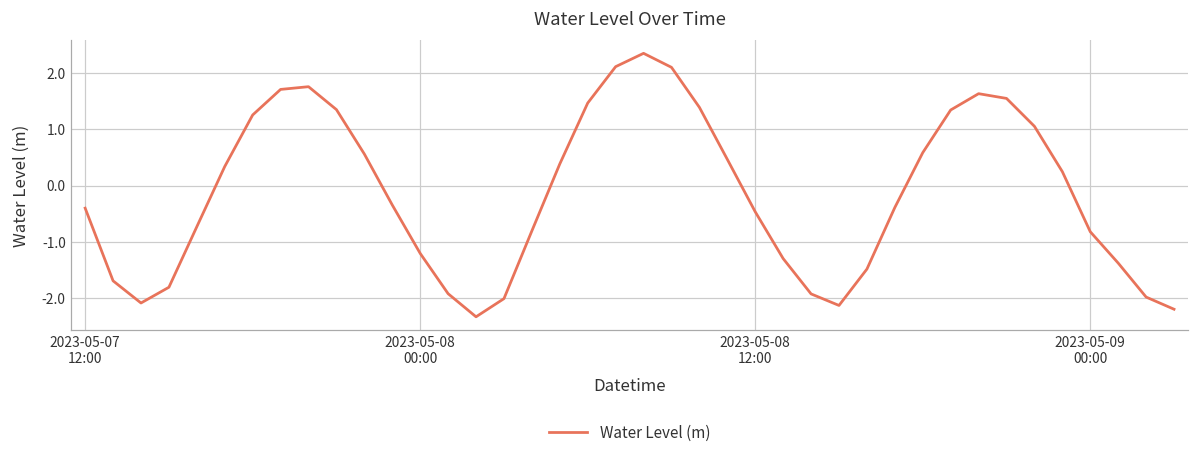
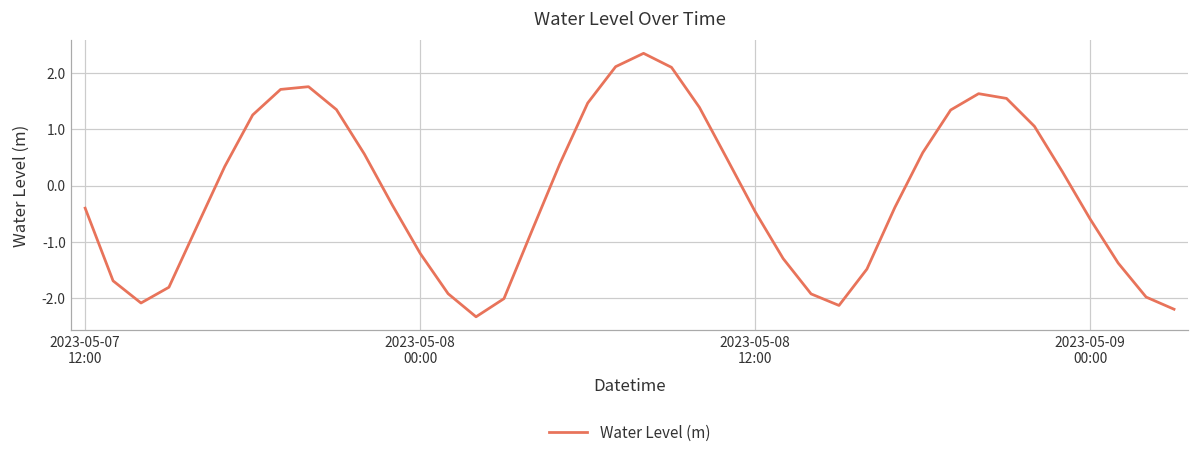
  {
    "2023-05-07 12:00": -0.4,
    "2023-05-08 00:00": -1.2,
    "2023-05-08 12:00": -0.5,
-   "2023-05-09 00:00": -0.8
+   "2023-05-09 00:00": -0.6
  }
